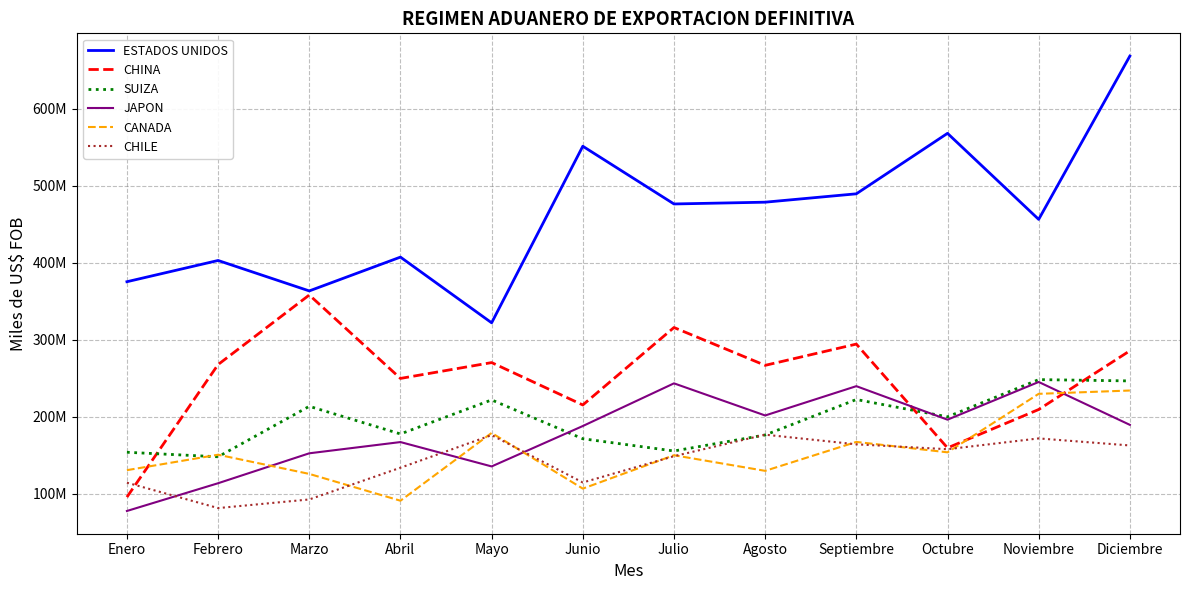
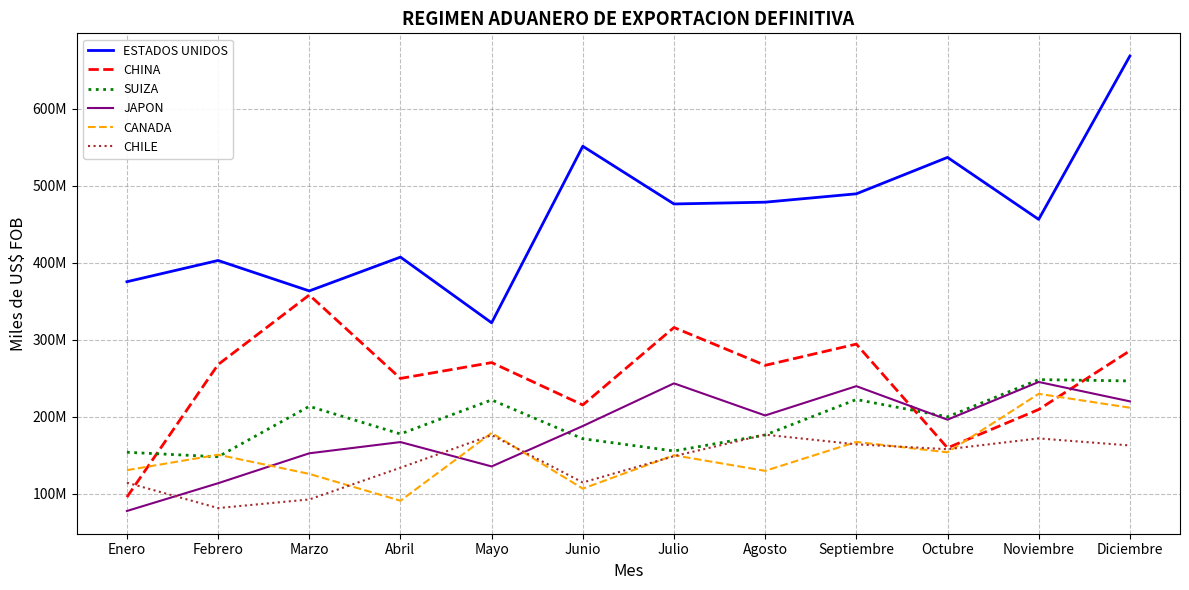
  {
    "ESTADOS UNIDOS": {
      "Enero": 380000000,
      "Febrero": 400000000,
      "Marzo": 360000000,
      "Abril": 410000000,
      "Mayo": 320000000,
      "Junio": 550000000,
      "Julio": 480000000,
      "Agosto": 480000000,
      "Septiembre": 490000000,
-     "Octubre": 570000000,
+     "Octubre": 540000000,
      "Noviembre": 460000000,
      "Diciembre": 670000000
    },
    "CHINA": {
      "Enero": 100000000,
      "Febrero": 270000000,
      "Marzo": 360000000,
      "Abril": 250000000,
      "Mayo": 270000000,
      "Junio": 220000000,
      "Julio": 320000000,
      "Agosto": 270000000,
      "Septiembre": 290000000,
      "Noviembre": 210000000,
      "Diciembre": 290000000
    },
    "SUIZA": {
      "Enero": 150000000,
      "Marzo": 210000000,
      "Abril": 180000000,
      "Mayo": 220000000,
      "Junio": 170000000,
      "Julio": 160000000,
      "Septiembre": 220000000,
      "Octubre": 200000000,
      "Diciembre": 250000000
    },
    "JAPON": {
      "Enero": 80000000,
      "Febrero": 110000000,
      "Marzo": 150000000,
      "Abril": 170000000,
      "Mayo": 140000000,
      "Junio": 190000000,
      "Julio": 240000000,
      "Agosto": 200000000,
      "Septiembre": 240000000,
      "Octubre": 200000000,
-     "Diciembre": 190000000
+     "Diciembre": 220000000
    },
    "CANADA": {
      "Enero": 130000000,
      "Marzo": 130000000,
      "Abril": 90000000,
      "Junio": 110000000,
      "Agosto": 130000000,
      "Octubre": 150000000,
      "Noviembre": 230000000,
-     "Diciembre": 230000000
+     "Diciembre": 210000000
    },
    "CHILE": {
      "Enero": 110000000,
      "Febrero": 80000000,
      "Marzo": 90000000,
      "Abril": 130000000,
      "Junio": 110000000,
      "Noviembre": 170000000,
      "Diciembre": 160000000
    }
  }
